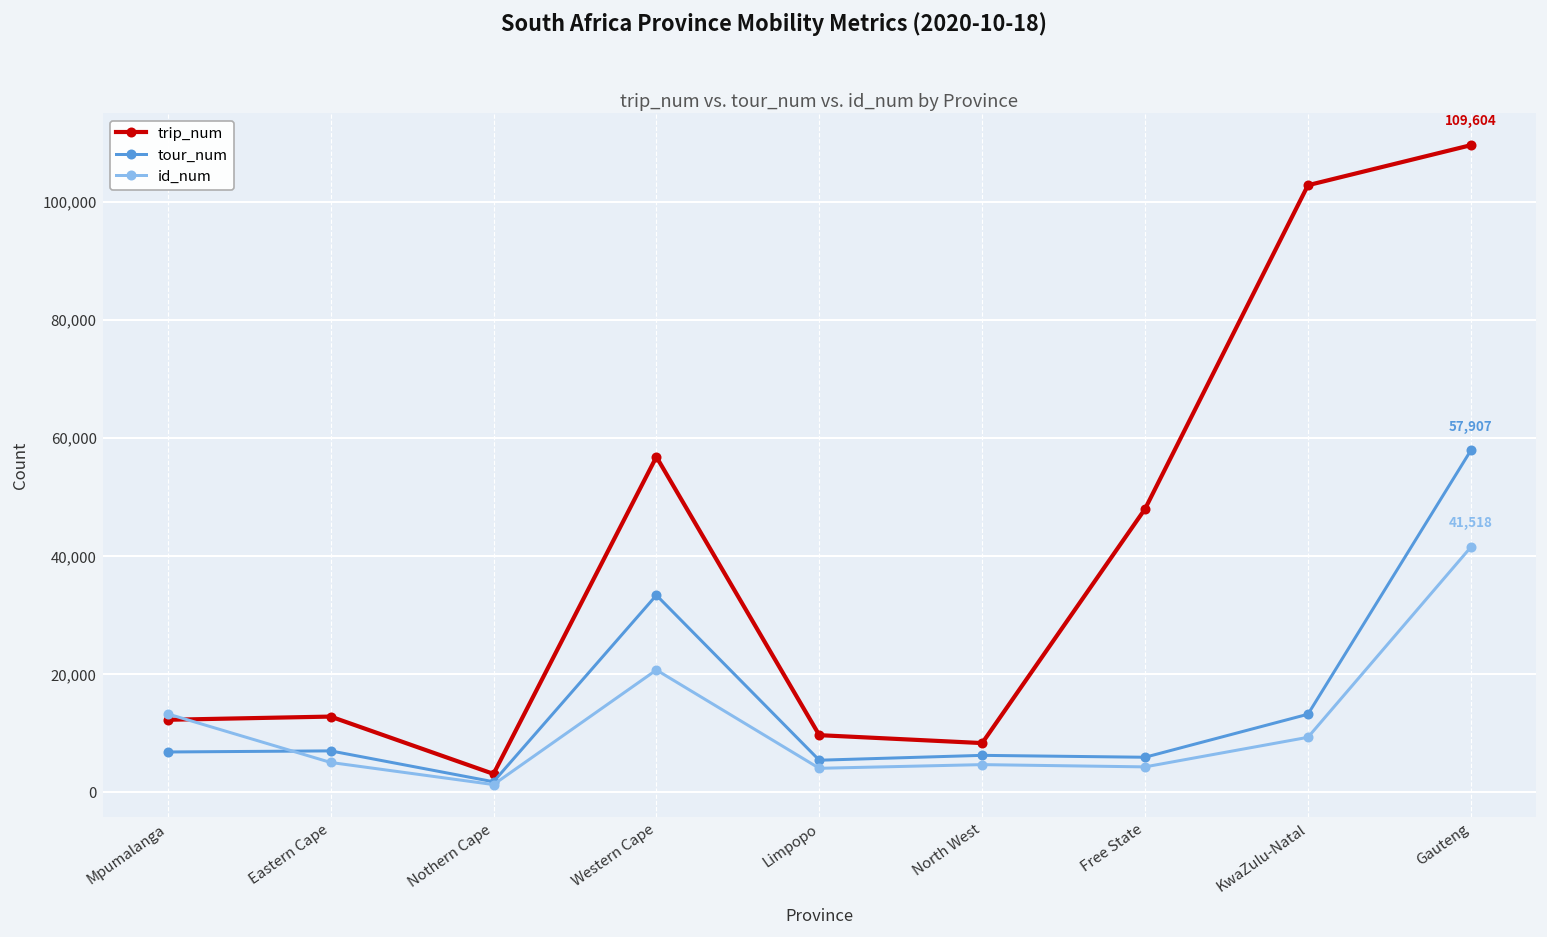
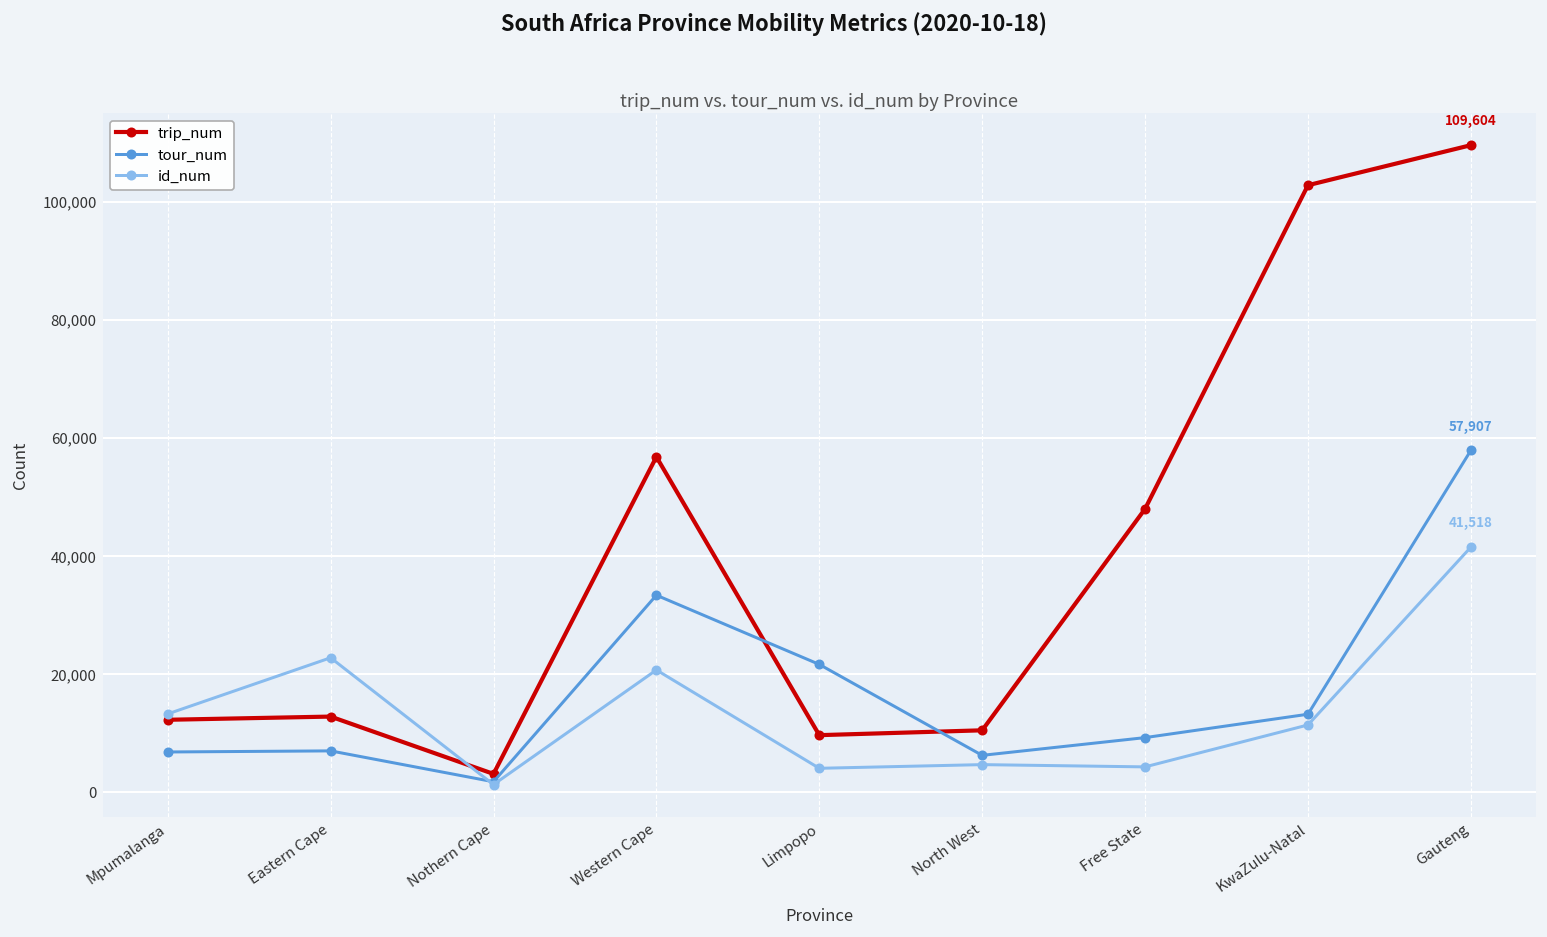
  {
    "trip_num": {
      "Mpumalanga": "12,000",
      "Eastern Cape": "13,000",
      "Nothern Cape": "3,000",
      "Western Cape": "57,000",
      "Limpopo": "10,000",
-     "North West": "8,000",
+     "North West": "10,000",
      "Free State": "48,000",
      "KwaZulu-Natal": "103,000"
    },
    "tour_num": {
      "Mpumalanga": "7,000",
      "Eastern Cape": "7,000",
      "Western Cape": "33,000",
-     "Limpopo": "5,000",
+     "Limpopo": "22,000",
      "North West": "6,000",
-     "Free State": "6,000",
+     "Free State": "9,000",
      "KwaZulu-Natal": "13,000"
    },
    "id_num": {
      "Mpumalanga": "13,000",
-     "Eastern Cape": "5,000",
+     "Eastern Cape": "23,000",
      "Western Cape": "21,000",
      "Limpopo": "4,000",
      "North West": "5,000",
      "Free State": "4,000",
-     "KwaZulu-Natal": "9,000"
+     "KwaZulu-Natal": "11,000"
    }
  }
